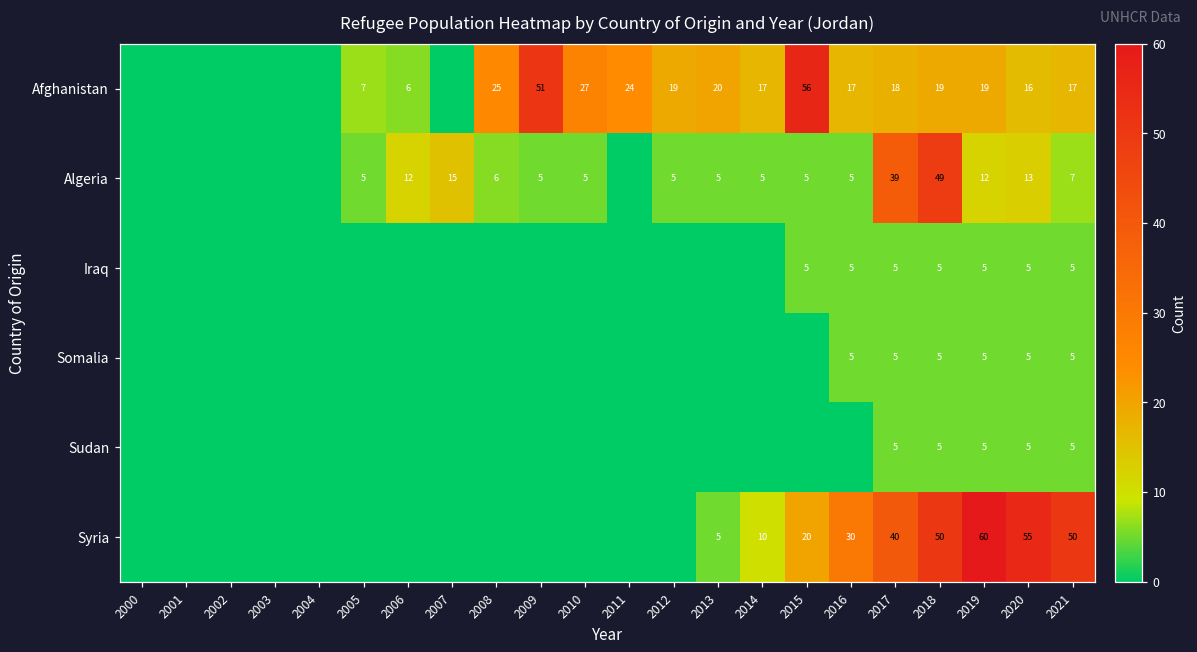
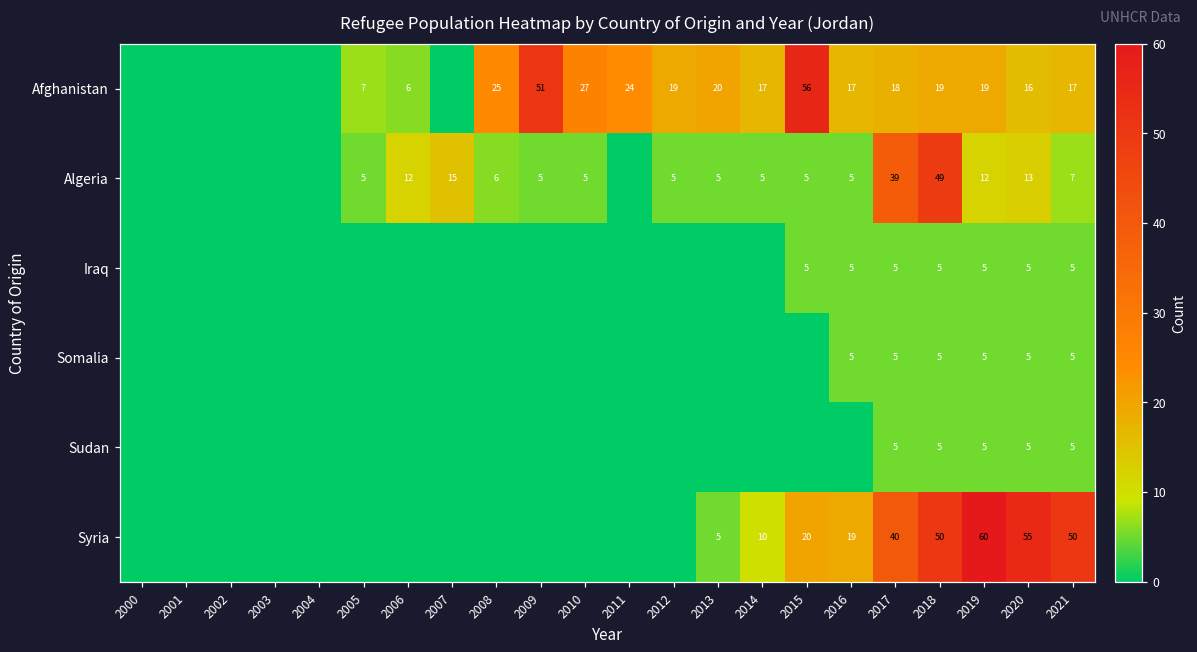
  {
    "Afghanistan": {
      "2005": 7,
      "2006": 6,
      "2008": 25,
      "2009": 51,
      "2010": 27,
      "2011": 24,
      "2012": 19,
      "2013": 20,
      "2014": 17,
      "2015": 56,
      "2016": 17,
      "2017": 18,
      "2018": 19,
      "2019": 19,
      "2020": 16,
      "2021": 17
    },
    "Algeria": {
      "2005": 5,
      "2006": 12,
      "2007": 15,
      "2008": 6,
      "2009": 5,
      "2010": 5,
      "2012": 5,
      "2013": 5,
      "2014": 5,
      "2015": 5,
      "2016": 5,
      "2017": 39,
      "2018": 49,
      "2019": 12,
      "2020": 13,
      "2021": 7
    },
    "Iraq": {
      "2015": 5,
      "2016": 5,
      "2017": 5,
      "2018": 5,
      "2019": 5,
      "2020": 5,
      "2021": 5
    },
    "Somalia": {
      "2016": 5,
      "2017": 5,
      "2018": 5,
      "2019": 5,
      "2020": 5,
      "2021": 5
    },
    "Sudan": {
      "2017": 5,
      "2018": 5,
      "2019": 5,
      "2020": 5,
      "2021": 5
    },
    "Syria": {
      "2013": 5,
      "2014": 10,
      "2015": 20,
-     "2016": 30,
+     "2016": 19,
      "2017": 40,
      "2018": 50,
      "2019": 60,
      "2020": 55,
      "2021": 50
    }
  }
